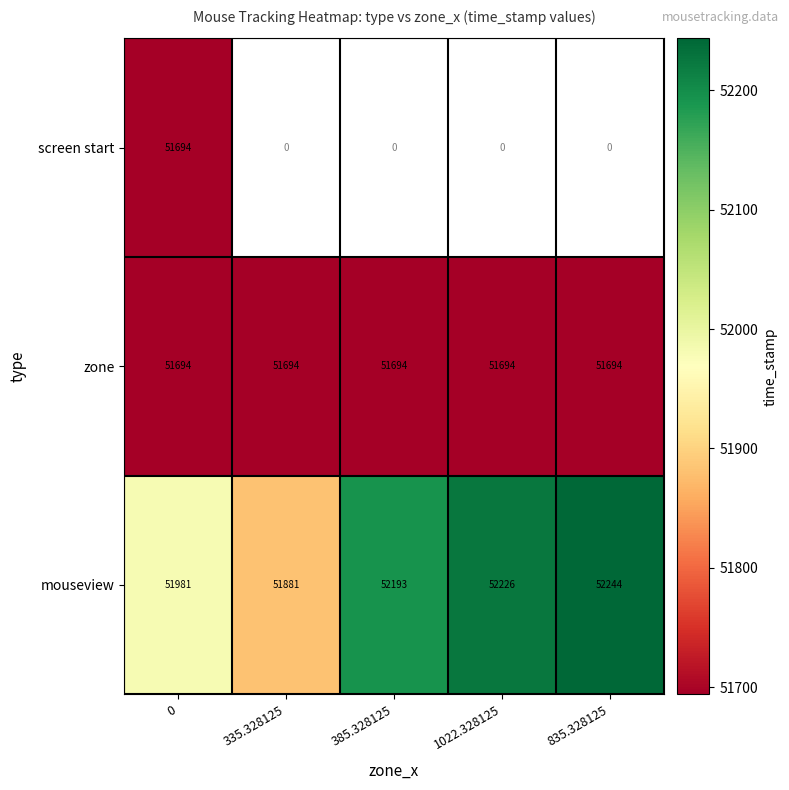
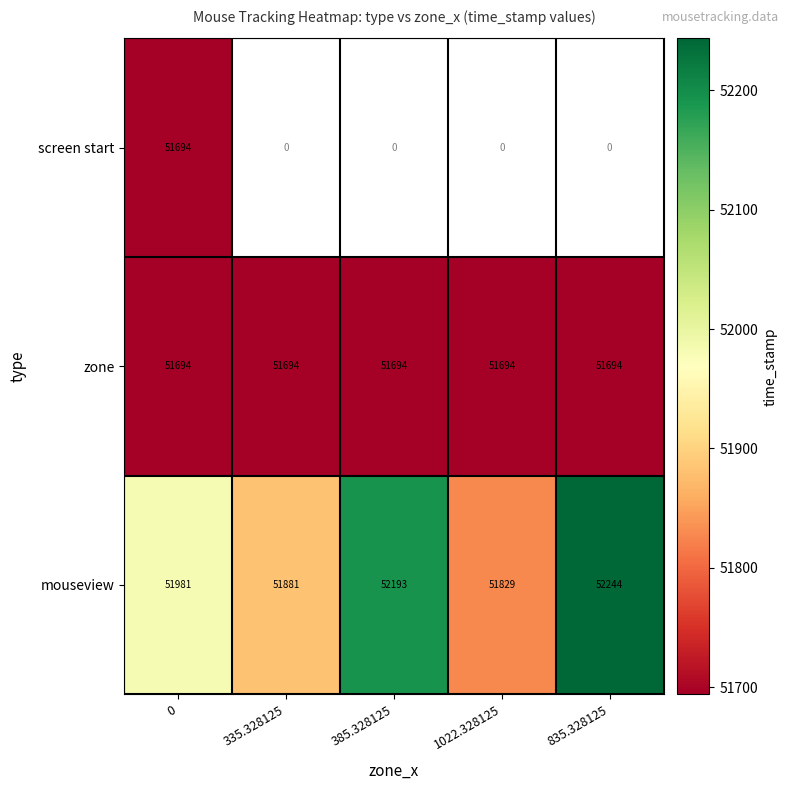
  {
    "screen start": {
      "0": 51694
    },
    "zone": {
      "0": 51694,
      "335.328125": 51694,
      "385.328125": 51694,
      "1022.328125": 51694,
      "835.328125": 51694
    },
    "mouseview": {
      "0": 51981,
      "335.328125": 51881,
      "385.328125": 52193,
-     "1022.328125": 52226,
+     "1022.328125": 51829,
      "835.328125": 52244
    }
  }
